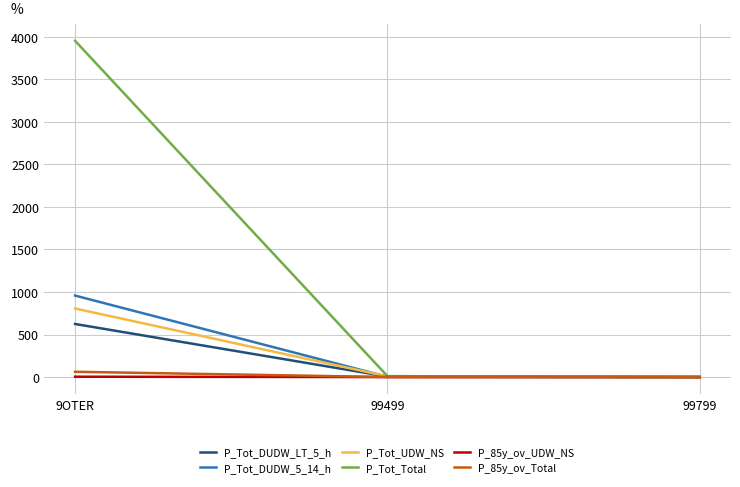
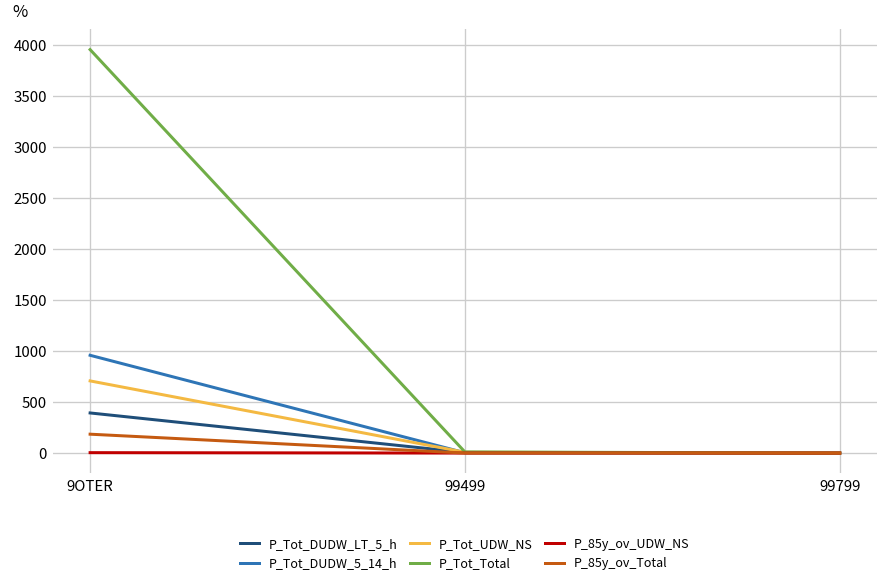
  {
    "P_Tot_DUDW_LT_5_h": {
-     "9OTER": 600
+     "9OTER": 400
    },
    "P_Tot_DUDW_5_14_h": {
      "9OTER": 1000
    },
    "P_Tot_UDW_NS": {
-     "9OTER": 800
+     "9OTER": 700
    },
    "P_Tot_Total": {
      "9OTER": 4000
    },
    "P_85y_ov_UDW_NS": {
      "9OTER": 0
    },
    "P_85y_ov_Total": {
-     "9OTER": 100
+     "9OTER": 200
    }
  }
